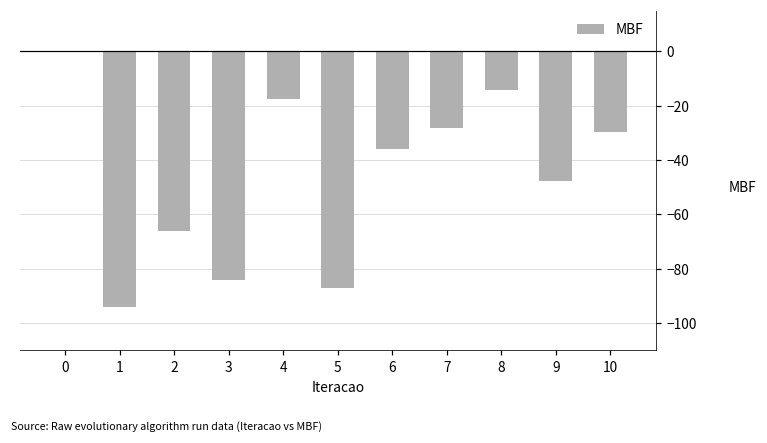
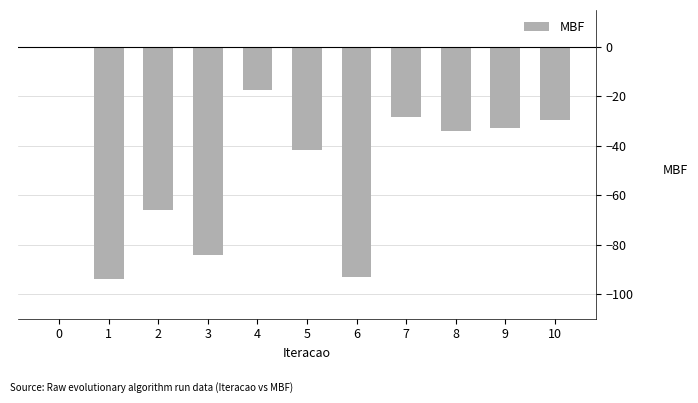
  {
    "0": 0,
    "1": -94,
    "2": -66,
    "3": -84,
    "4": -18,
-   "5": -87,
-   "6": -36,
+   "5": -42,
+   "6": -93,
    "7": -28,
-   "8": -14,
-   "9": -48,
+   "8": -34,
+   "9": -33,
    "10": -30
  }
